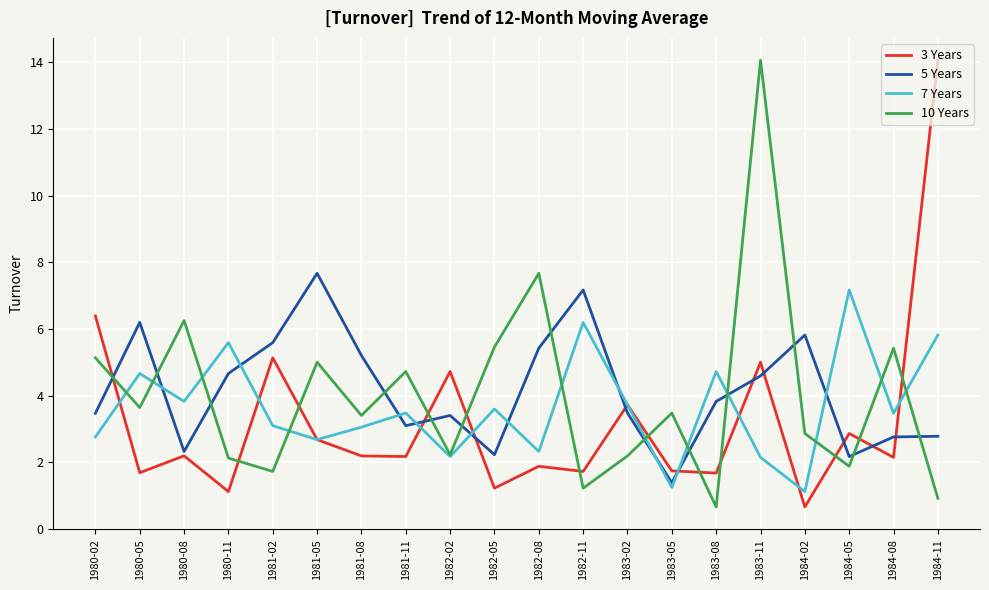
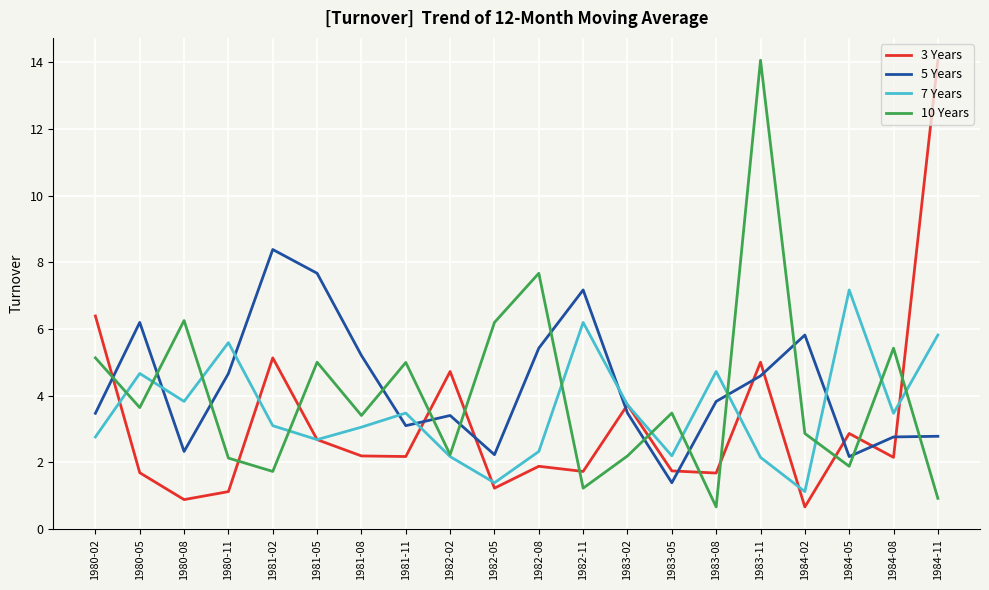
  {
    "3 Years": {
      "1980-02": 6.4,
      "1980-05": 1.7,
-     "1980-08": 2.2,
+     "1980-08": 0.9,
      "1980-11": 1.1,
      "1981-02": 5.1,
      "1981-08": 2.2,
      "1981-11": 2.2,
      "1982-02": 4.7,
      "1982-05": 1.2,
      "1982-08": 1.9,
      "1982-11": 1.7,
      "1983-05": 1.7,
      "1983-08": 1.7,
      "1983-11": 5.0,
      "1984-02": 0.7,
      "1984-05": 2.9,
      "1984-08": 2.2
    },
    "5 Years": {
      "1980-02": 3.5,
      "1980-05": 6.2,
      "1980-08": 2.3,
      "1980-11": 4.7,
-     "1981-02": 5.6,
+     "1981-02": 8.4,
      "1981-05": 7.7,
      "1981-08": 5.2,
      "1981-11": 3.1,
      "1982-02": 3.4,
      "1982-05": 2.2,
      "1982-08": 5.4,
      "1982-11": 7.2,
      "1983-02": 3.5,
      "1983-05": 1.4,
      "1983-08": 3.8,
      "1983-11": 4.6,
      "1984-02": 5.8,
      "1984-05": 2.2,
      "1984-08": 2.8,
      "1984-11": 2.8
    },
    "7 Years": {
      "1980-02": 2.8,
      "1980-05": 4.7,
      "1980-08": 3.8,
      "1980-11": 5.6,
      "1981-02": 3.1,
      "1981-08": 3.1,
      "1981-11": 3.5,
-     "1982-05": 3.6,
+     "1982-05": 1.4,
      "1982-08": 2.3,
      "1982-11": 6.2,
-     "1983-05": 1.2,
+     "1983-05": 2.2,
      "1983-08": 4.7,
      "1983-11": 2.2,
      "1984-02": 1.1,
      "1984-05": 7.2,
      "1984-08": 3.5,
      "1984-11": 5.8
    },
    "10 Years": {
      "1980-02": 5.1,
      "1980-05": 3.6,
      "1980-08": 6.3,
      "1980-11": 2.1,
      "1981-02": 1.7,
      "1981-05": 5.0,
      "1981-08": 3.4,
-     "1981-11": 4.7,
-     "1982-05": 5.5,
+     "1981-11": 5.0,
+     "1982-05": 6.2,
      "1982-08": 7.7,
      "1982-11": 1.2,
      "1983-02": 2.2,
      "1983-05": 3.5,
      "1983-08": 0.7,
      "1983-11": 14.1,
      "1984-02": 2.9,
      "1984-05": 1.9,
      "1984-08": 5.4,
      "1984-11": 0.9
    }
  }
